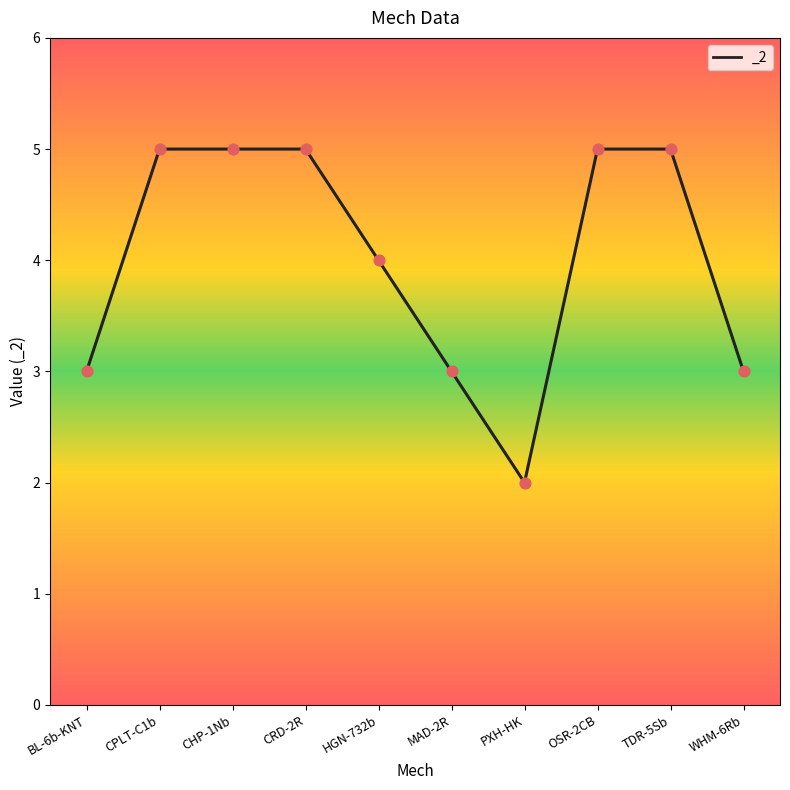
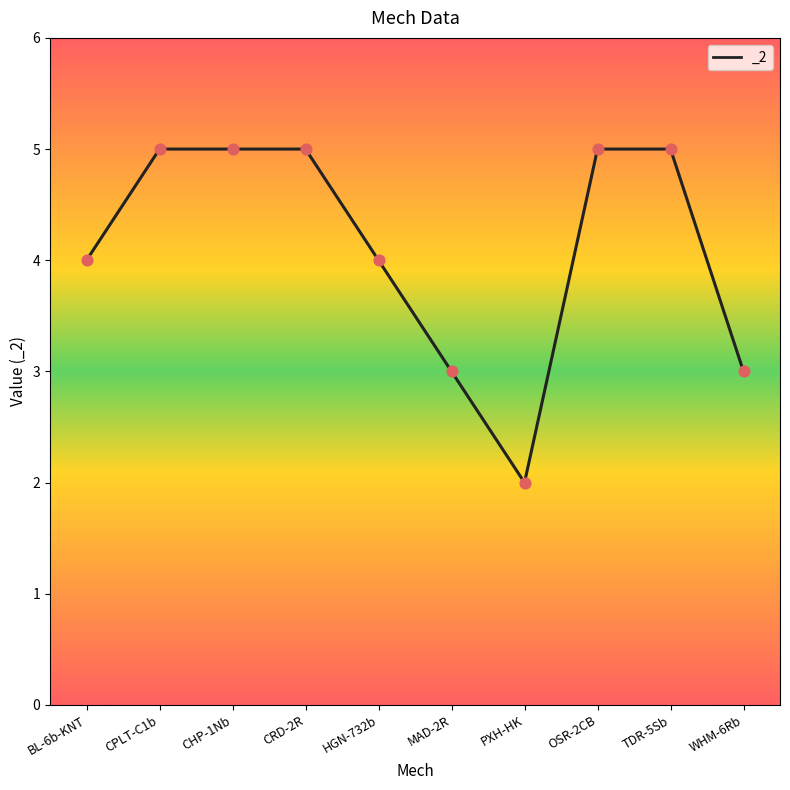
  {
-   "BL-6b-KNT": 3,
+   "BL-6b-KNT": 4,
    "CPLT-C1b": 5,
    "CHP-1Nb": 5,
    "CRD-2R": 5,
    "HGN-732b": 4,
    "MAD-2R": 3,
    "PXH-HK": 2,
    "OSR-2CB": 5,
    "TDR-5Sb": 5,
    "WHM-6Rb": 3
  }
